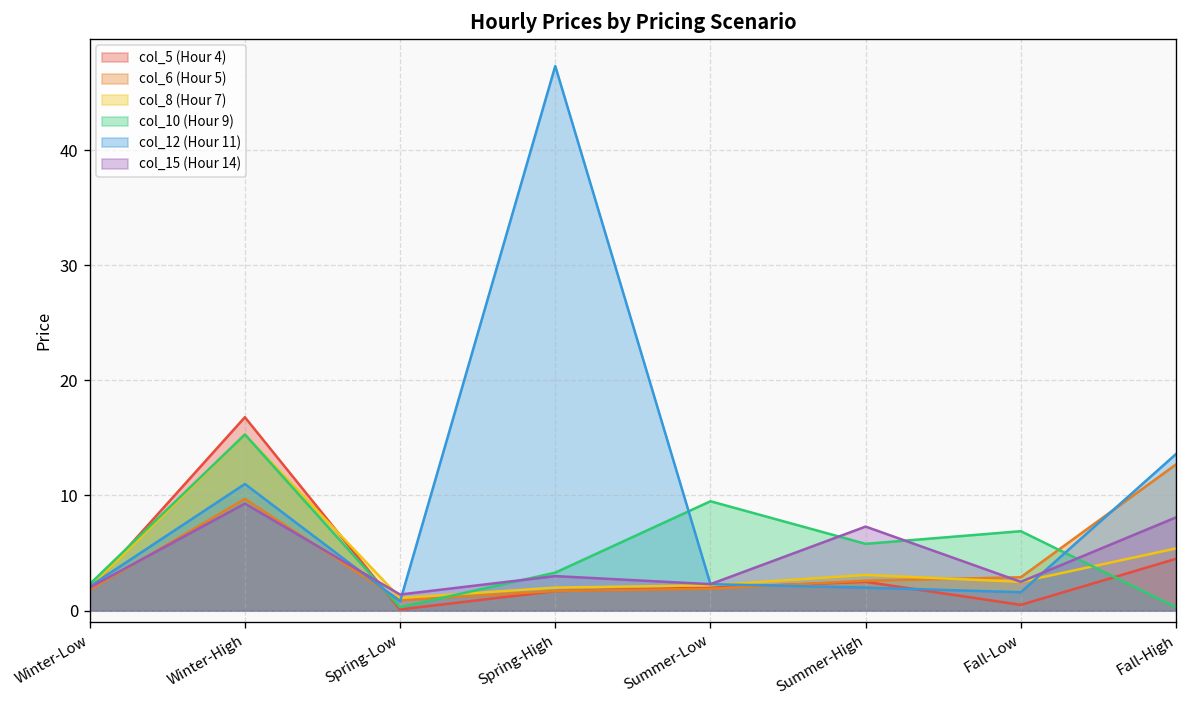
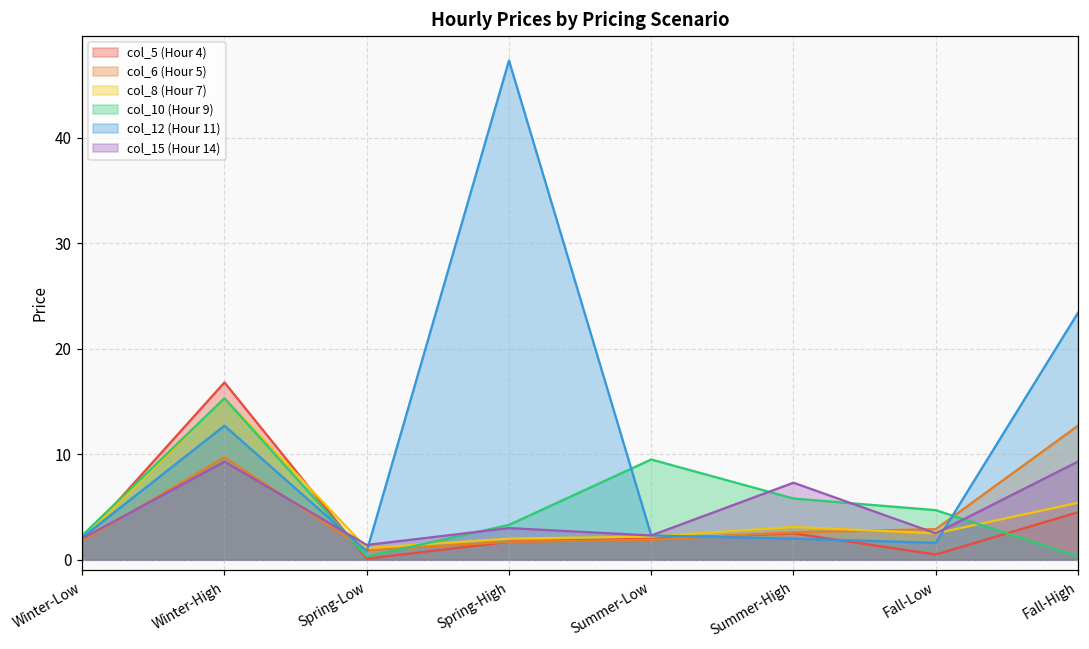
  {
    "col_10 (Hour 9)": {
      "Spring-High": 3,
      "Summer-Low": 10,
      "Summer-High": 6,
-     "Fall-Low": 7,
+     "Fall-Low": 5,
      "Fall-High": 0
    },
    "col_12 (Hour 11)": {
-     "Winter-High": 11,
+     "Winter-High": 13,
      "Spring-High": 47,
      "Summer-High": 2,
      "Fall-Low": 2,
-     "Fall-High": 14
+     "Fall-High": 23
    },
    "col_15 (Hour 14)": {
      "Winter-High": 9,
      "Spring-Low": 1,
      "Spring-High": 3,
      "Summer-High": 7,
-     "Fall-High": 8
+     "Fall-High": 9
    }
  }
